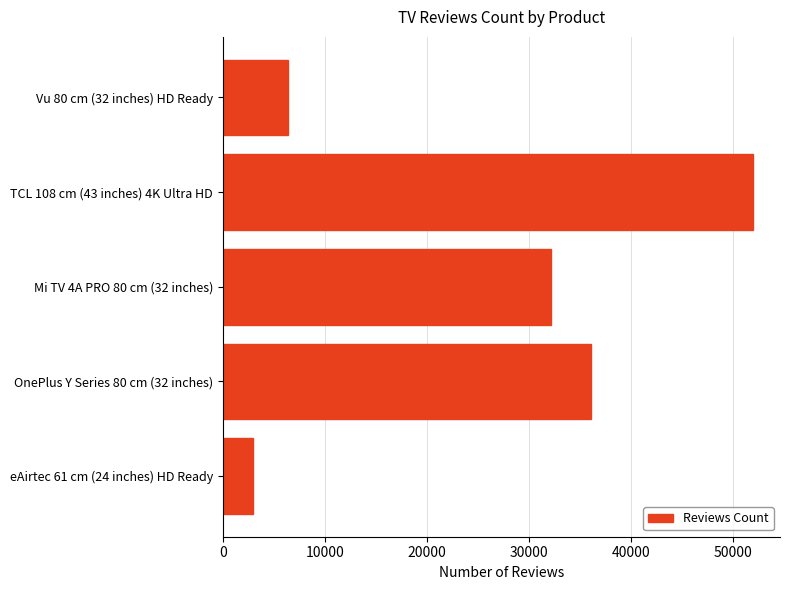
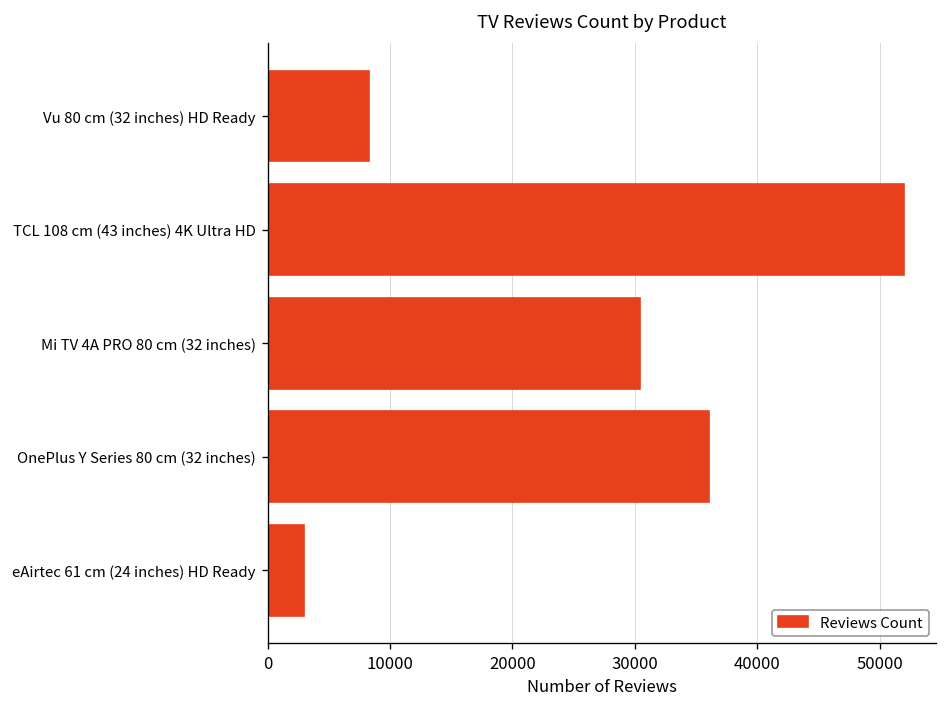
  {
-   "Vu 80 cm (32 inches) HD Ready": 6400,
+   "Vu 80 cm (32 inches) HD Ready": 8300,
    "TCL 108 cm (43 inches) 4K Ultra HD": 52000,
-   "Mi TV 4A PRO 80 cm (32 inches)": 32200,
+   "Mi TV 4A PRO 80 cm (32 inches)": 30400,
    "OnePlus Y Series 80 cm (32 inches)": 36100,
    "eAirtec 61 cm (24 inches) HD Ready": 3000
  }
